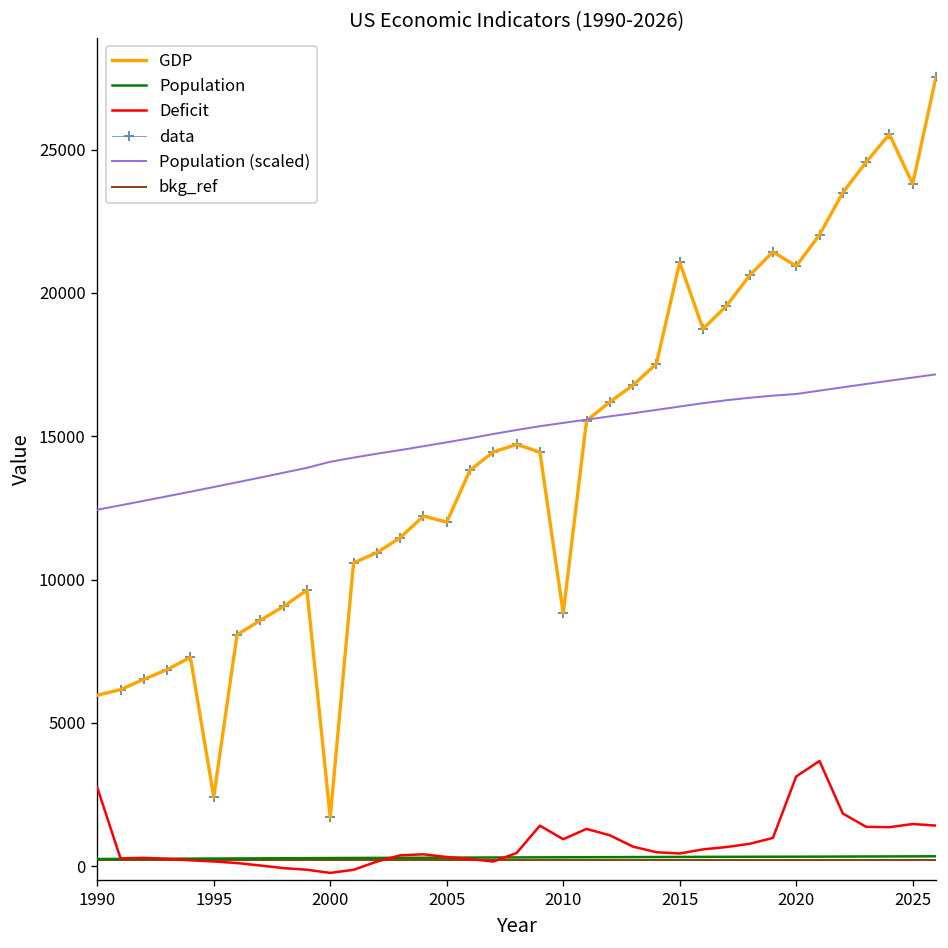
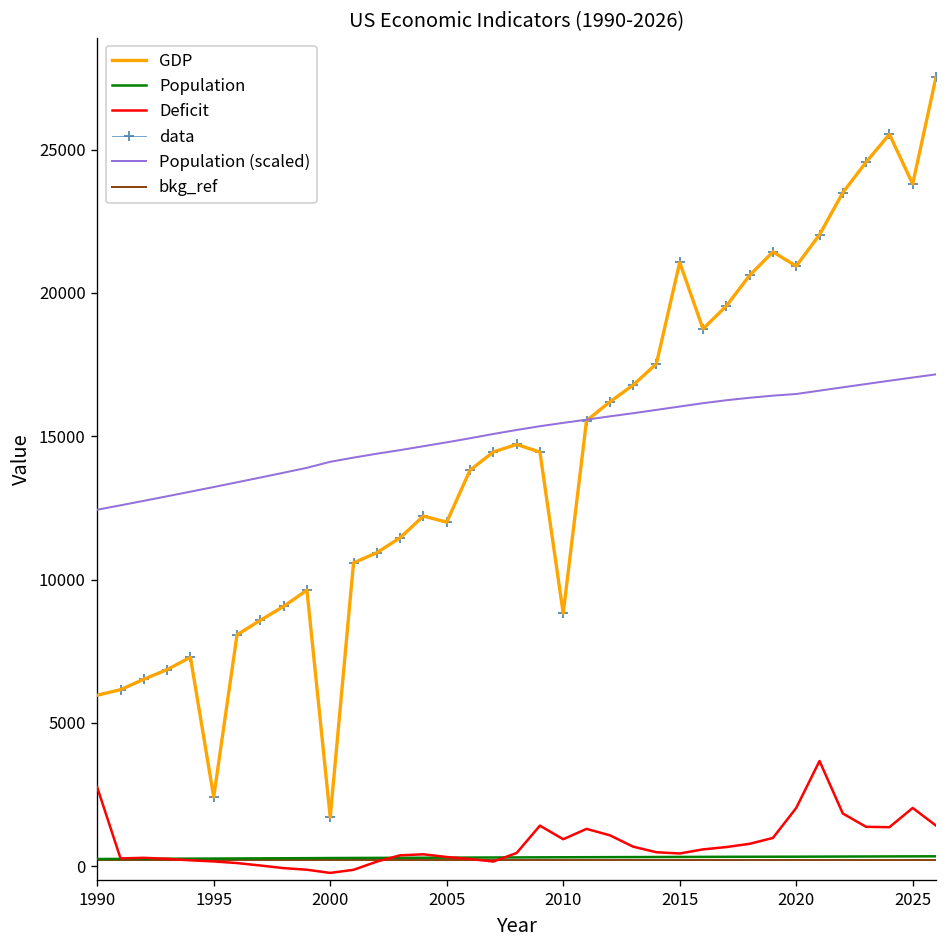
  {
    "data": {
      "1990": 6000,
      "1995": 2400,
      "2000": 1700,
      "2005": 12000,
      "2010": 8800,
      "2015": 21100,
      "2020": 20900,
      "2025": 23800
    },
    "Population": {
      "2010": 300,
      "2015": 300,
      "2020": 300,
      "2025": 300
    },
    "Deficit": {
      "1990": 2700,
      "2000": -200,
      "2010": 900,
      "2015": 400,
-     "2020": 3100,
-     "2025": 1500
+     "2020": 2000,
+     "2025": 2000
    },
    "Population (scaled)": {
      "1990": 12400,
      "1995": 13200,
      "2000": 14100,
      "2005": 14800,
      "2010": 15500,
      "2015": 16000,
      "2020": 16500,
      "2025": 17000
    },
    "bkg_ref": {
      "2010": 200,
      "2015": 200,
      "2020": 200,
      "2025": 200
    }
  }
